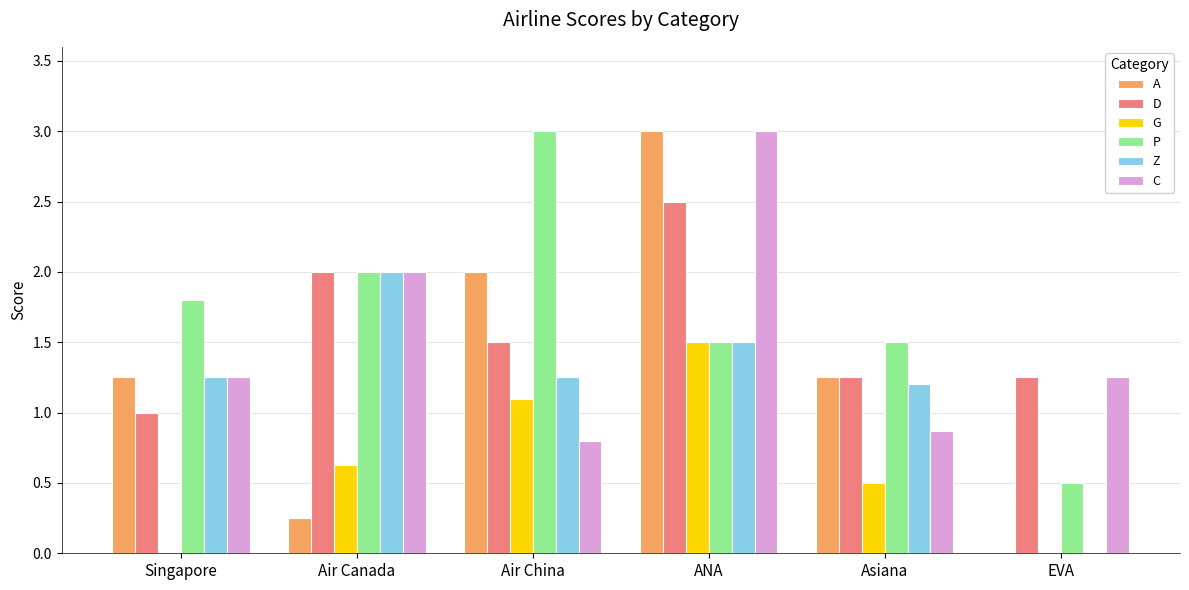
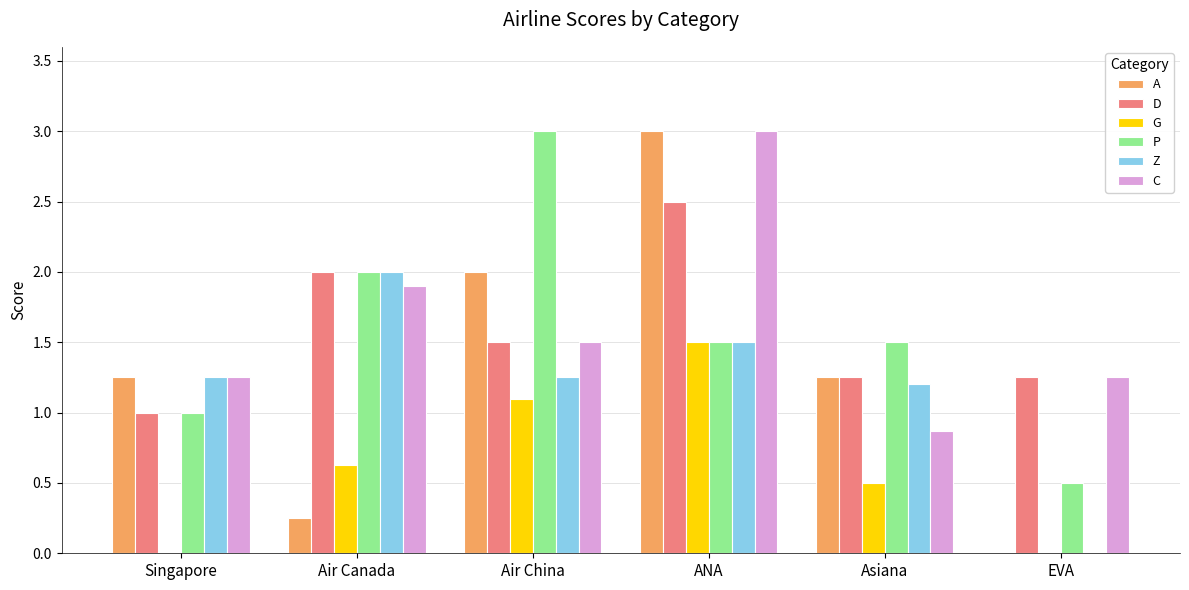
  {
    "G": {
      "Singapore": 0.0,
      "Air Canada": 0.63,
      "Air China": 1.1,
      "ANA": 1.5,
      "Asiana": 0.5,
      "EVA": 0.0
    },
    "P": {
-     "Singapore": 1.8,
+     "Singapore": 1.0,
      "Air Canada": 2.0,
      "Air China": 3.0,
      "ANA": 1.5,
      "Asiana": 1.5,
      "EVA": 0.5
    },
    "Z": {
      "Singapore": 1.25,
      "Air Canada": 2.0,
      "Air China": 1.25,
      "ANA": 1.5,
      "Asiana": 1.2,
      "EVA": 0.0
    },
    "C": {
      "Singapore": 1.25,
-     "Air Canada": 2.0,
-     "Air China": 0.8,
+     "Air Canada": 1.9,
+     "Air China": 1.5,
      "ANA": 3.0,
      "Asiana": 0.87,
      "EVA": 1.25
    }
  }
